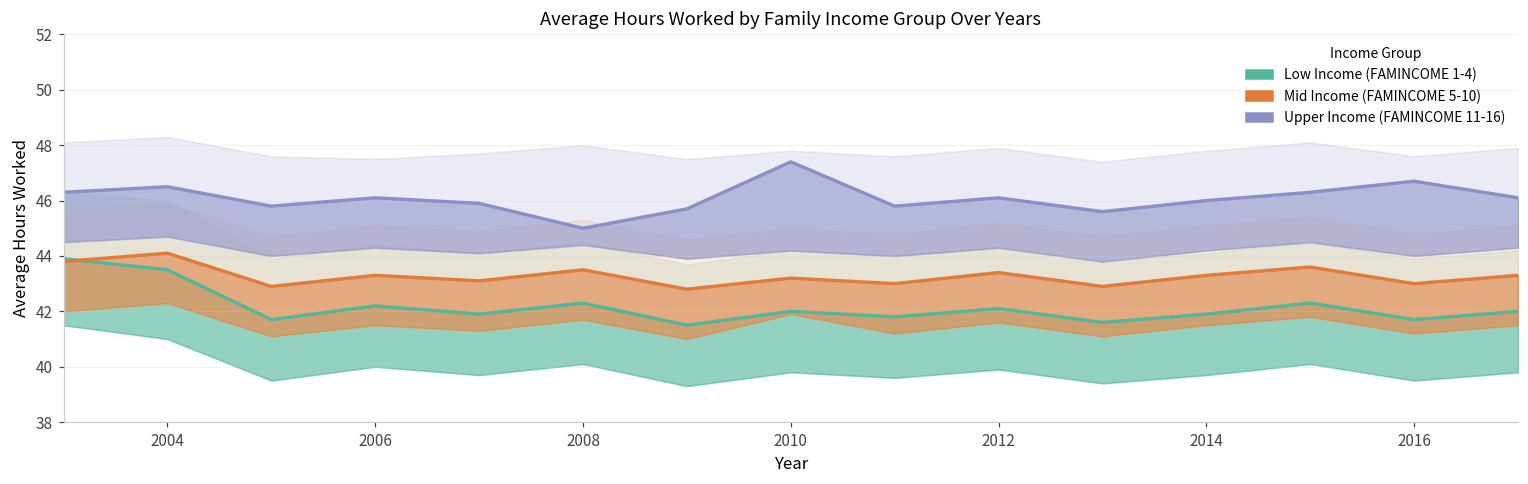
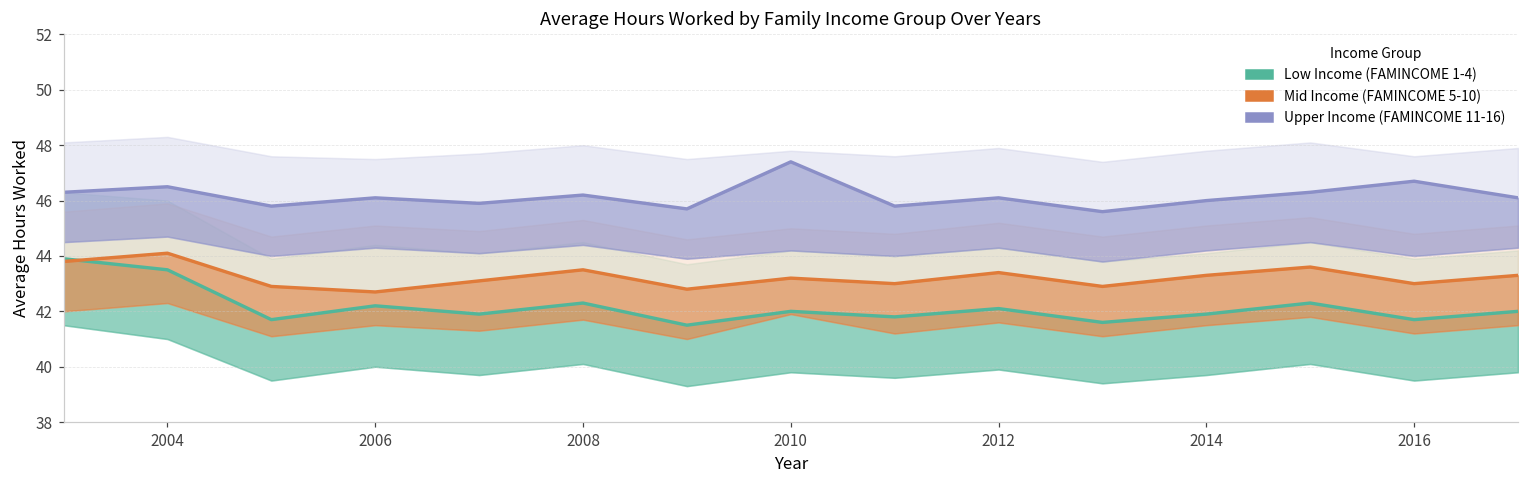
  {
    "Low Income (FAMINCOME 1-4)": {
      "2004": 43.5,
      "2006": 42.2,
      "2008": 42.3,
      "2010": 42.0,
      "2012": 42.1,
      "2014": 41.9,
      "2016": 41.7
    },
    "Mid Income (FAMINCOME 5-10)": {
      "2004": 44.1,
-     "2006": 43.3,
+     "2006": 42.7,
      "2008": 43.5,
      "2010": 43.2,
      "2012": 43.4,
      "2014": 43.3,
      "2016": 43.0
    },
    "Upper Income (FAMINCOME 11-16)": {
      "2004": 46.5,
      "2006": 46.1,
-     "2008": 45.0,
+     "2008": 46.2,
      "2010": 47.4,
      "2012": 46.1,
      "2014": 46.0,
      "2016": 46.7
    }
  }
